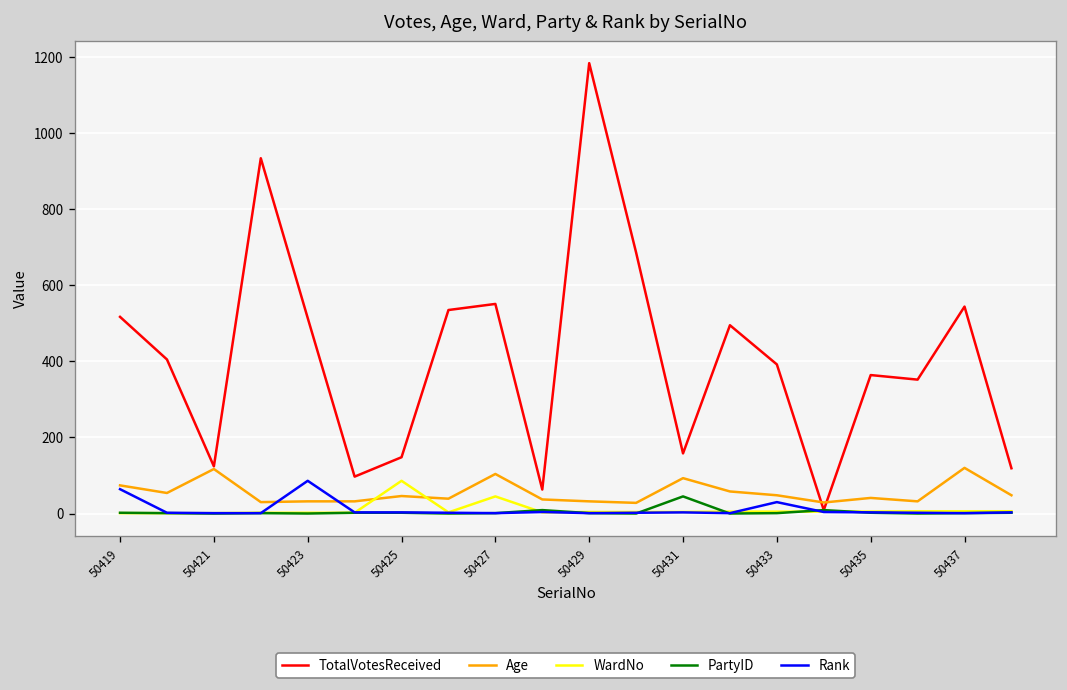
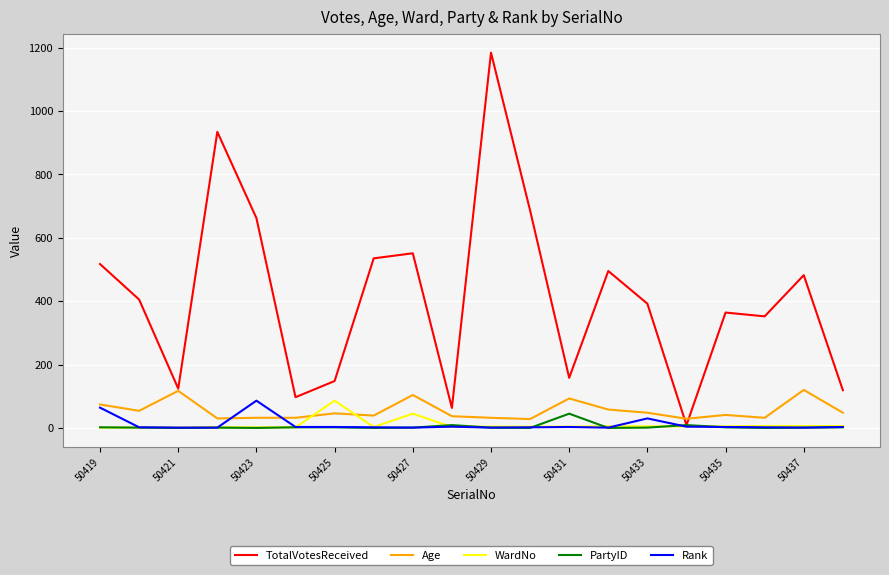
  {
    "TotalVotesReceived": {
      "50419": 520,
-     "50423": 510,
+     "50423": 660,
      "50425": 150,
      "50427": 550,
      "50429": 1180,
      "50431": 160,
      "50433": 390,
      "50435": 360,
-     "50437": 540
+     "50437": 480
    },
    "Age": {
      "50419": 70,
      "50423": 30,
      "50425": 50,
      "50427": 100,
      "50429": 30,
      "50431": 90,
      "50433": 50,
      "50435": 40,
      "50437": 120
    },
    "WardNo": {
      "50425": 90,
      "50427": 50
    },
    "PartyID": {
      "50431": 50
    },
    "Rank": {
      "50419": 60,
      "50423": 90,
      "50433": 30
    }
  }
